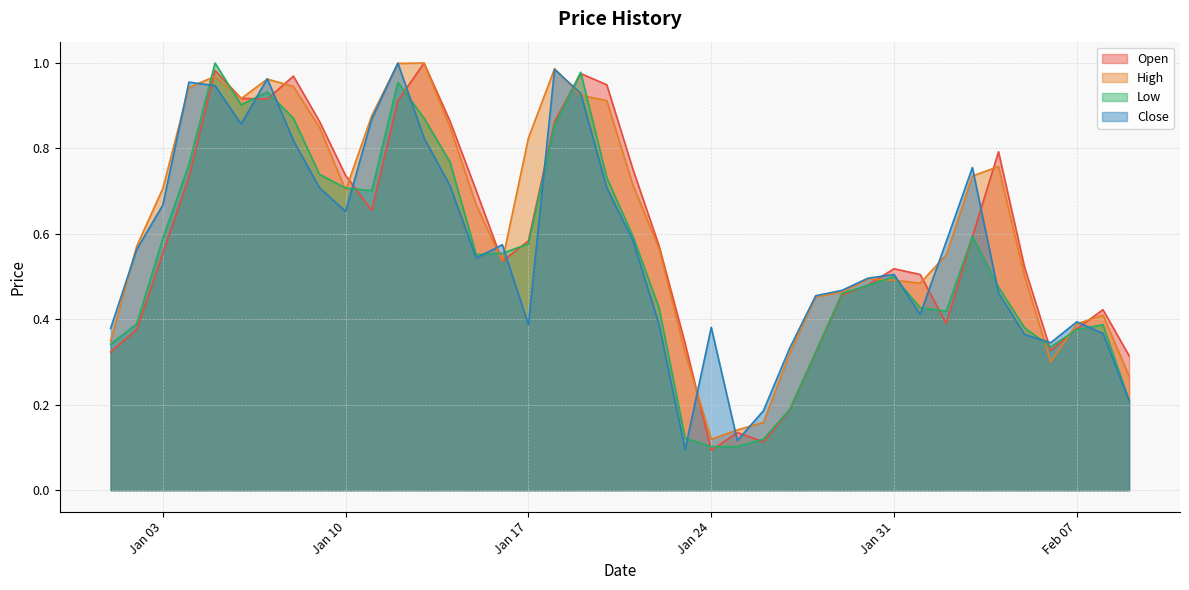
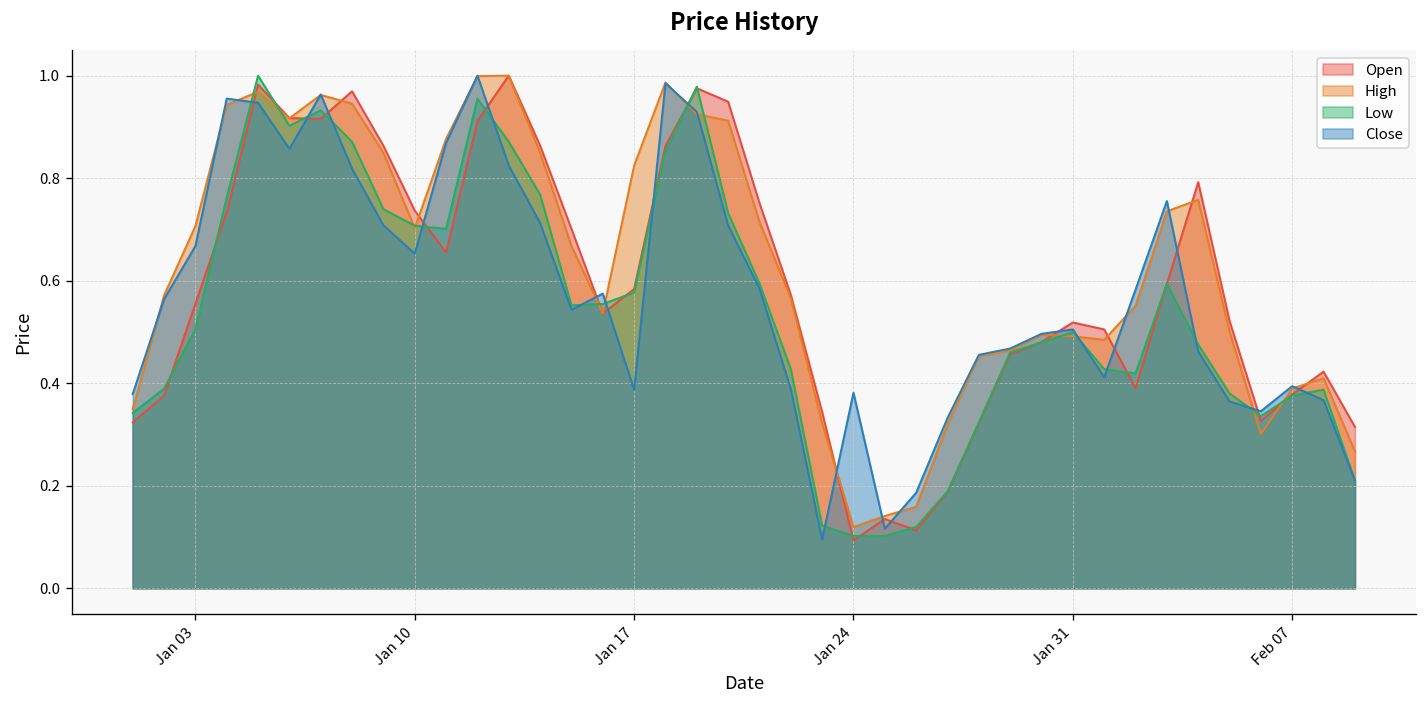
  {
    "Low": {
-     "Jan 03": 0.59,
+     "Jan 03": 0.51,
      "Jan 17": 0.58,
      "Jan 24": 0.10
    },
    "Close": {
      "Jan 03": 0.67,
      "Jan 10": 0.65,
      "Jan 17": 0.39,
      "Jan 24": 0.38
    }
  }
